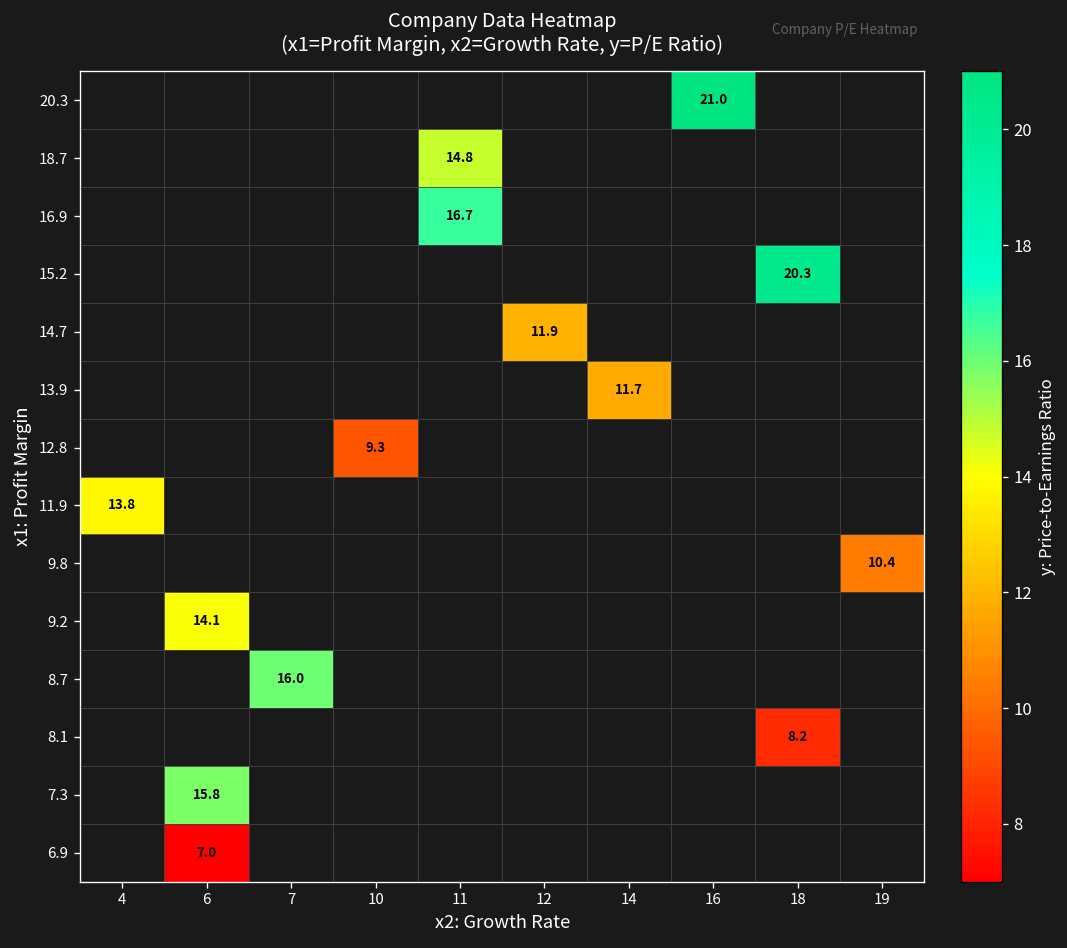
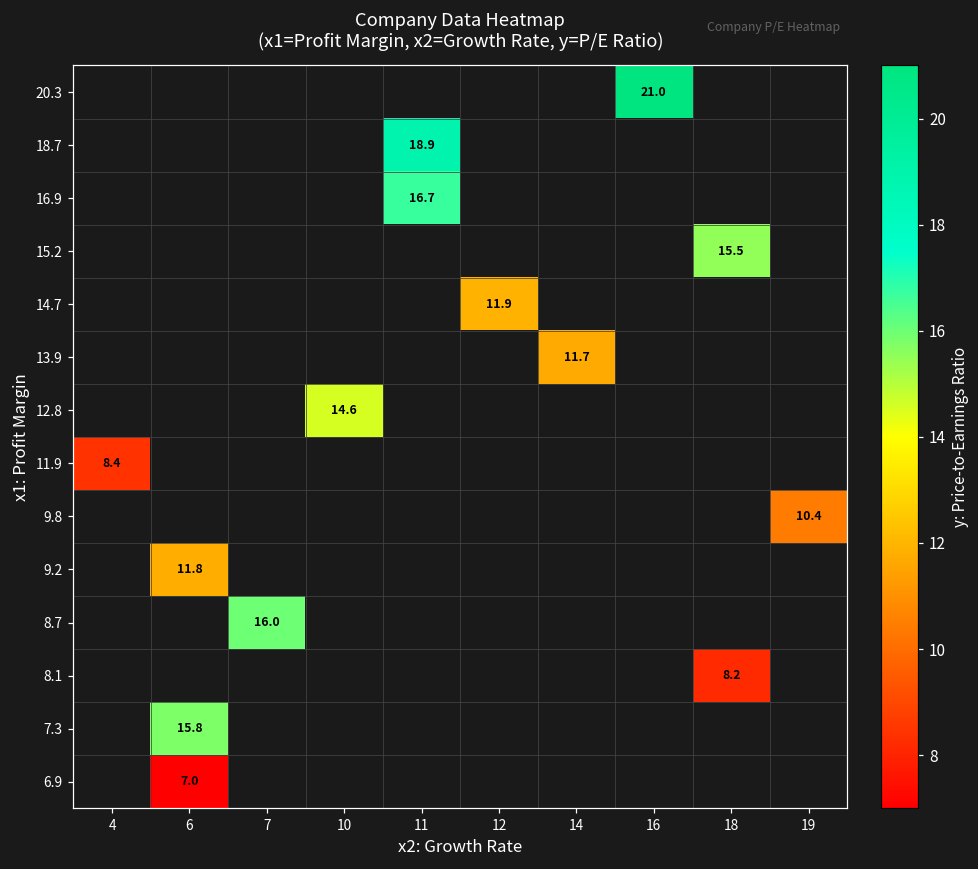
  {
    "20.3": {
      "16": 21.0
    },
    "18.7": {
-     "11": 14.8
+     "11": 18.9
    },
    "16.9": {
      "11": 16.7
    },
    "15.2": {
-     "18": 20.3
+     "18": 15.5
    },
    "14.7": {
      "12": 11.9
    },
    "13.9": {
      "14": 11.7
    },
    "12.8": {
-     "10": 9.3
+     "10": 14.6
    },
    "11.9": {
-     "4": 13.8
+     "4": 8.4
    },
    "9.8": {
      "19": 10.4
    },
    "9.2": {
-     "6": 14.1
+     "6": 11.8
    },
    "8.7": {
      "7": 16.0
    },
    "8.1": {
      "18": 8.2
    },
    "7.3": {
      "6": 15.8
    },
    "6.9": {
      "6": 7.0
    }
  }
